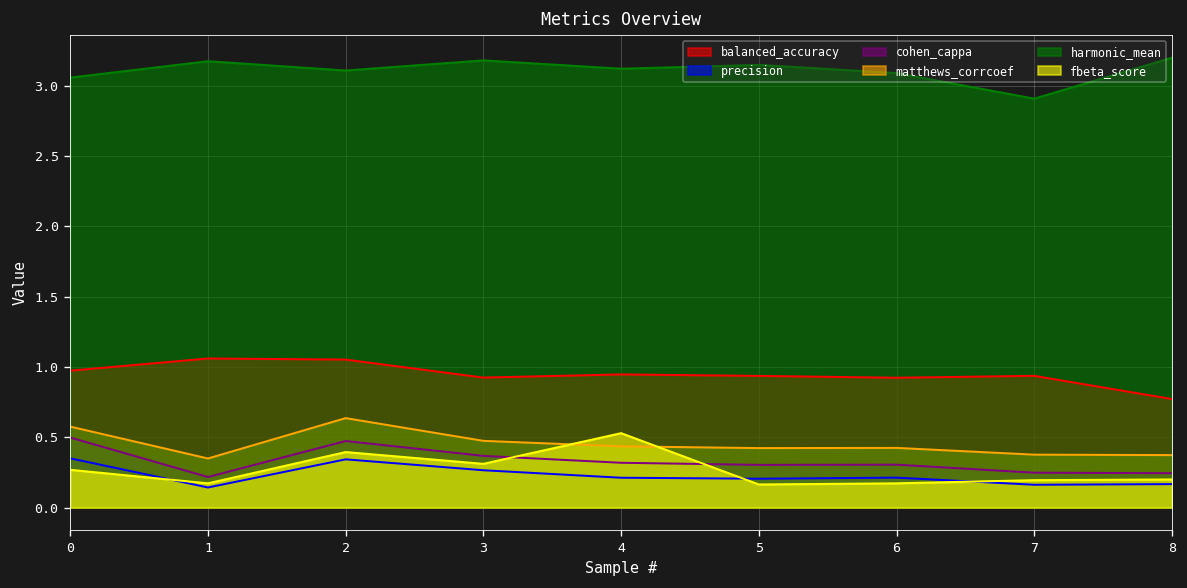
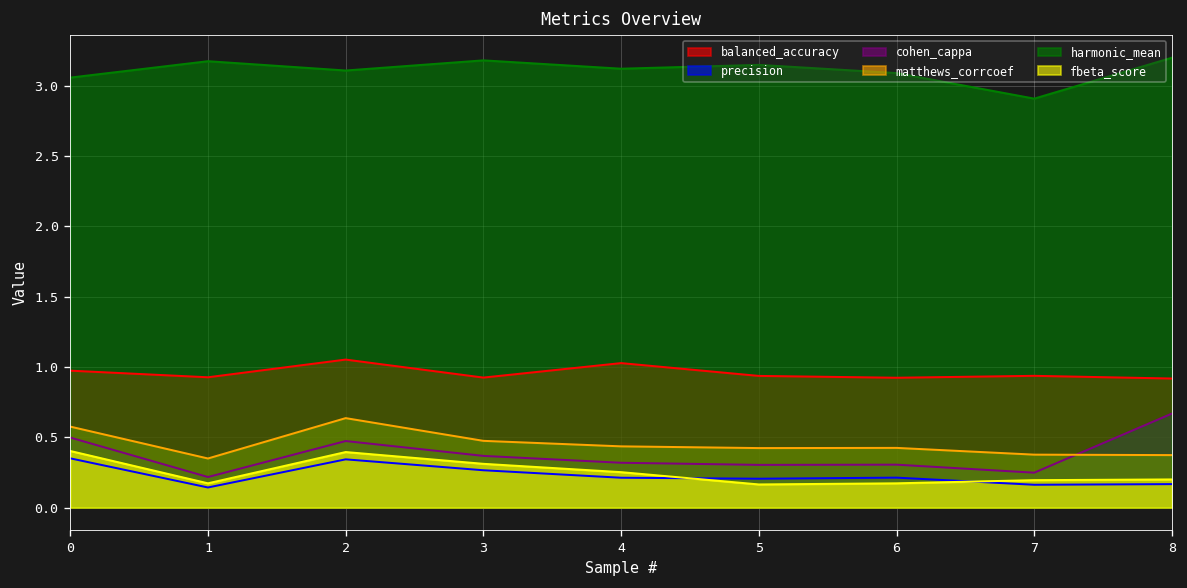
  {
    "balanced_accuracy": {
      "0": 0.97,
-     "1": 1.06,
+     "1": 0.93,
      "2": 1.05,
      "3": 0.92,
-     "4": 0.95,
+     "4": 1.03,
      "5": 0.94,
      "6": 0.92,
      "7": 0.94,
-     "8": 0.77
+     "8": 0.92
    },
    "precision": {
      "0": 0.35,
      "1": 0.14,
      "2": 0.34,
      "3": 0.27,
      "4": 0.21,
      "5": 0.21,
      "6": 0.21,
      "7": 0.16,
      "8": 0.17
    },
    "cohen_cappa": {
      "0": 0.50,
      "1": 0.22,
      "2": 0.47,
      "3": 0.37,
      "4": 0.32,
      "5": 0.30,
      "6": 0.31,
      "7": 0.25,
-     "8": 0.24
+     "8": 0.67
    },
    "matthews_corrcoef": {
      "0": 0.58,
      "1": 0.35,
      "2": 0.64,
      "3": 0.47,
      "4": 0.44,
      "5": 0.42,
      "6": 0.42,
      "7": 0.38,
      "8": 0.37
    },
    "harmonic_mean": {
      "0": 3.06,
      "1": 3.17,
      "2": 3.11,
      "3": 3.18,
      "4": 3.12,
      "7": 2.91,
      "8": 3.20
    },
    "fbeta_score": {
-     "0": 0.27,
+     "0": 0.40,
      "1": 0.17,
      "2": 0.39,
      "3": 0.31,
-     "4": 0.53,
+     "4": 0.25,
      "5": 0.16,
      "6": 0.17,
      "7": 0.19,
      "8": 0.20
    }
  }
